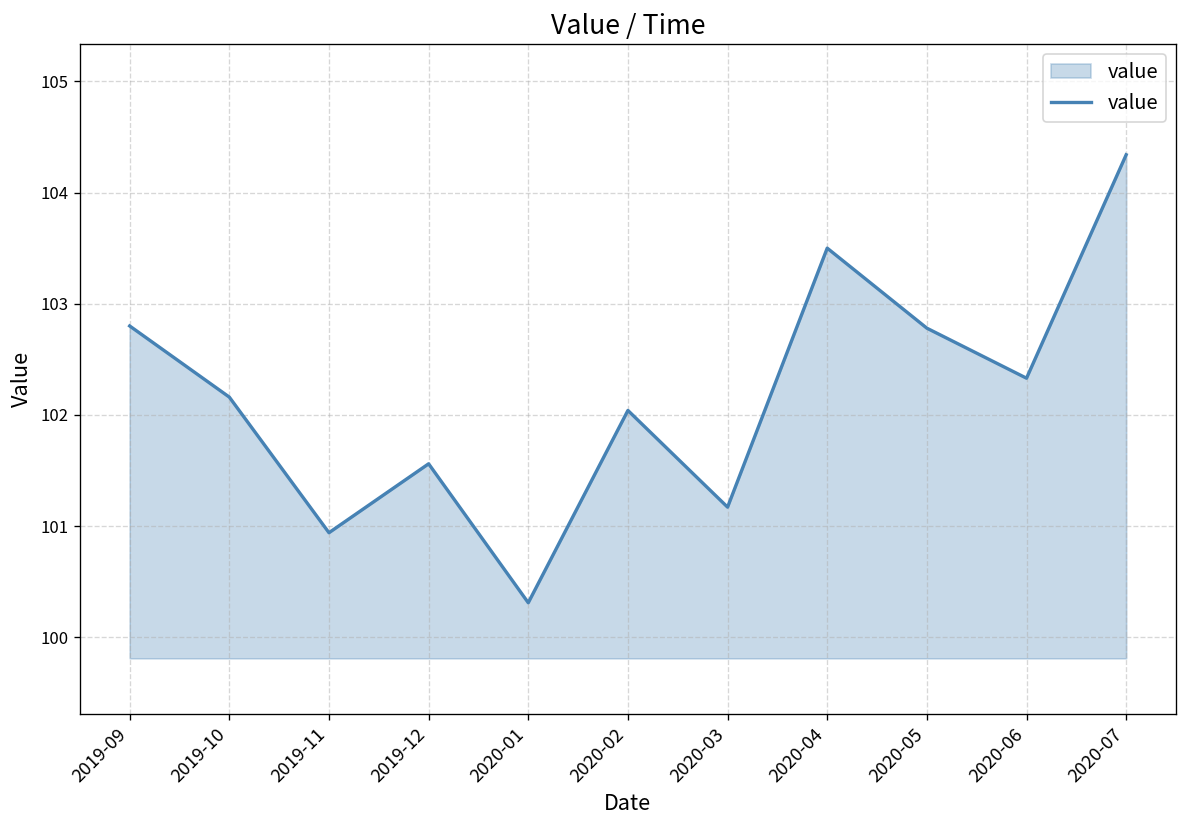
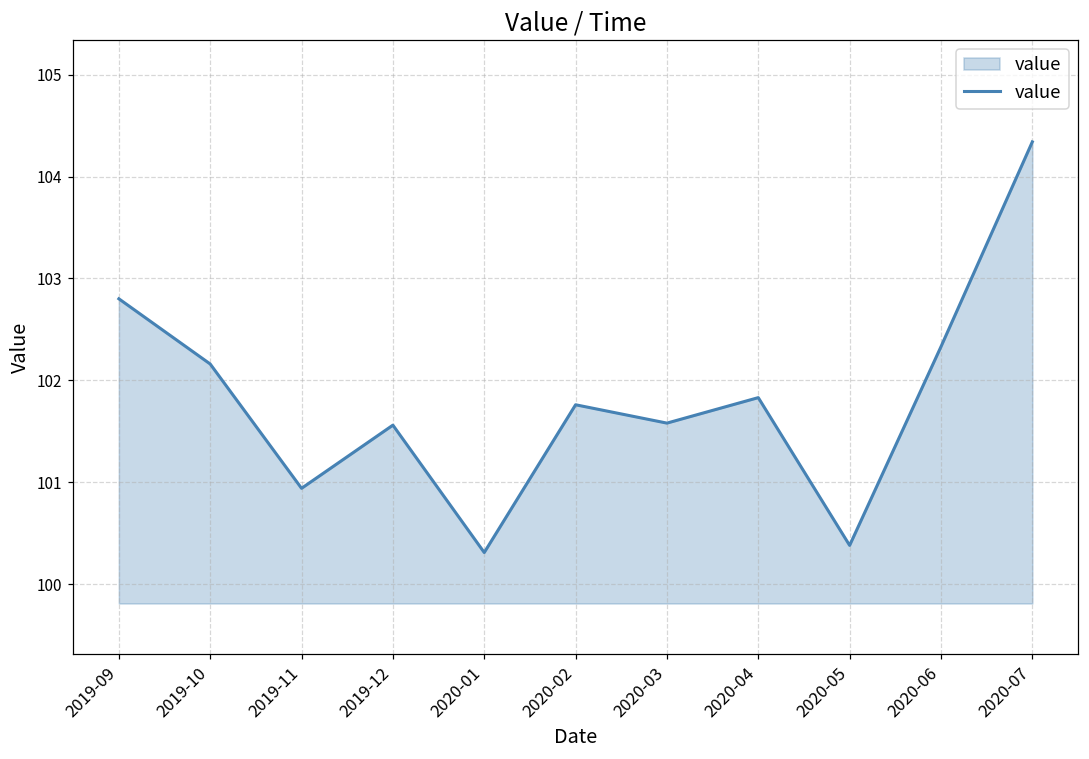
  {
    "2019-09": 102.8,
    "2019-10": 102.2,
    "2019-11": 100.9,
    "2019-12": 101.6,
    "2020-01": 100.3,
-   "2020-02": 102.0,
-   "2020-03": 101.2,
-   "2020-04": 103.5,
-   "2020-05": 102.8,
+   "2020-02": 101.8,
+   "2020-03": 101.6,
+   "2020-04": 101.8,
+   "2020-05": 100.4,
    "2020-06": 102.3,
    "2020-07": 104.3
  }
